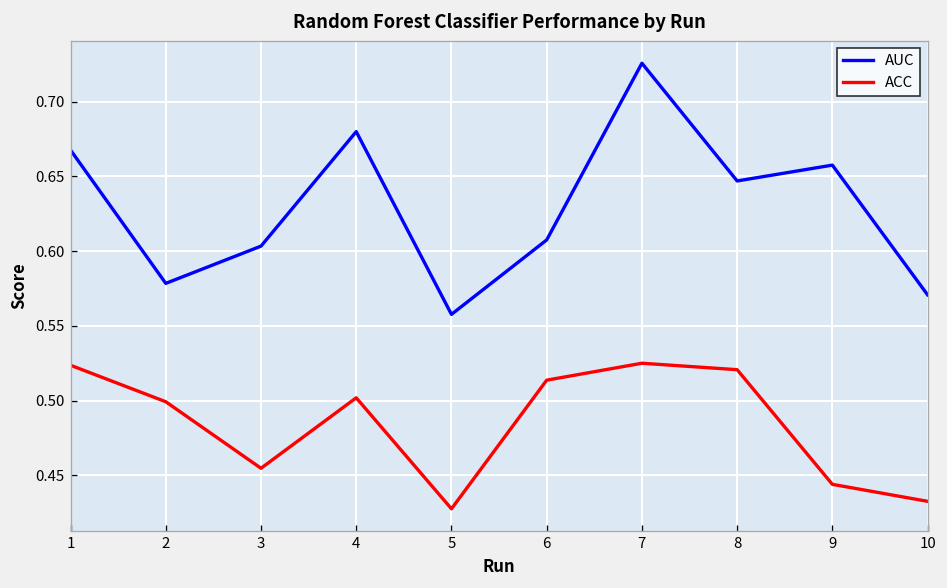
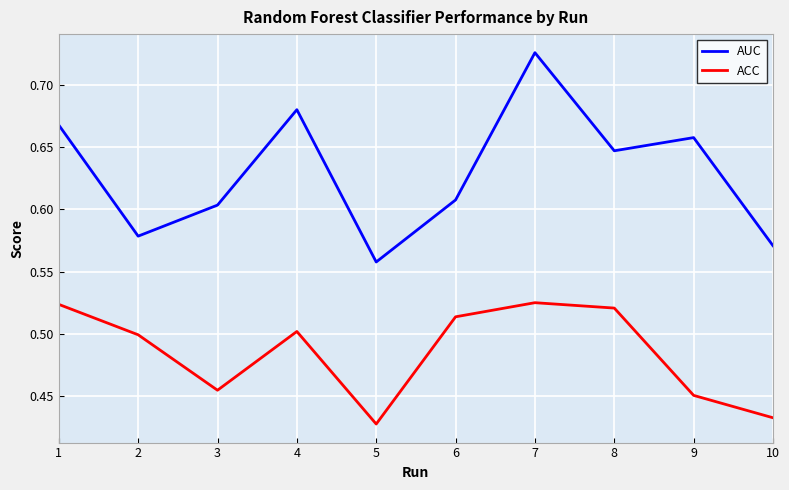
  {
    "AUC": {
      "1": 0.668,
      "2": 0.578,
      "3": 0.603,
      "4": 0.680,
      "5": 0.558,
      "6": 0.607,
      "7": 0.726,
      "8": 0.647,
      "9": 0.657,
      "10": 0.571
    },
    "ACC": {
      "1": 0.524,
      "2": 0.499,
      "3": 0.455,
      "4": 0.502,
      "5": 0.428,
      "6": 0.514,
      "7": 0.525,
      "8": 0.521,
-     "9": 0.444,
+     "9": 0.451,
      "10": 0.433
    }
  }
